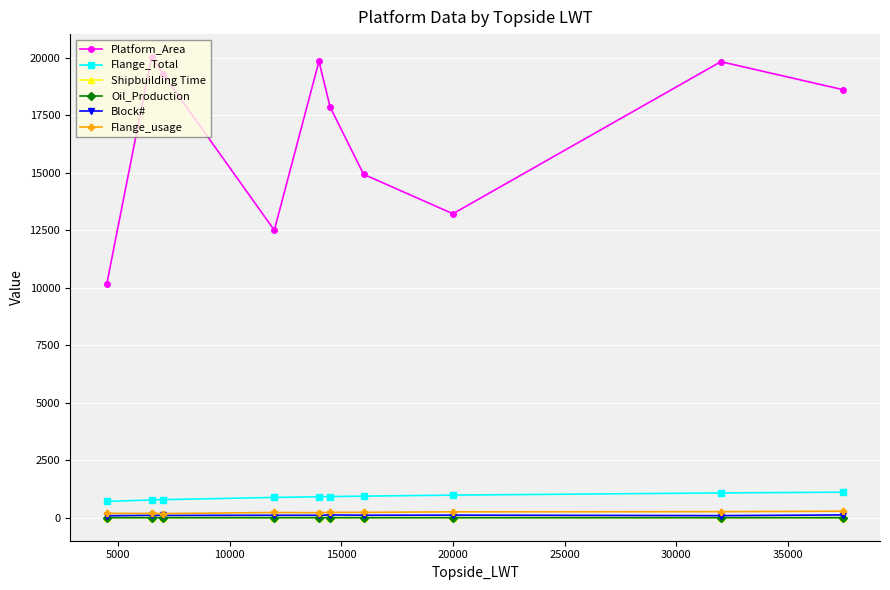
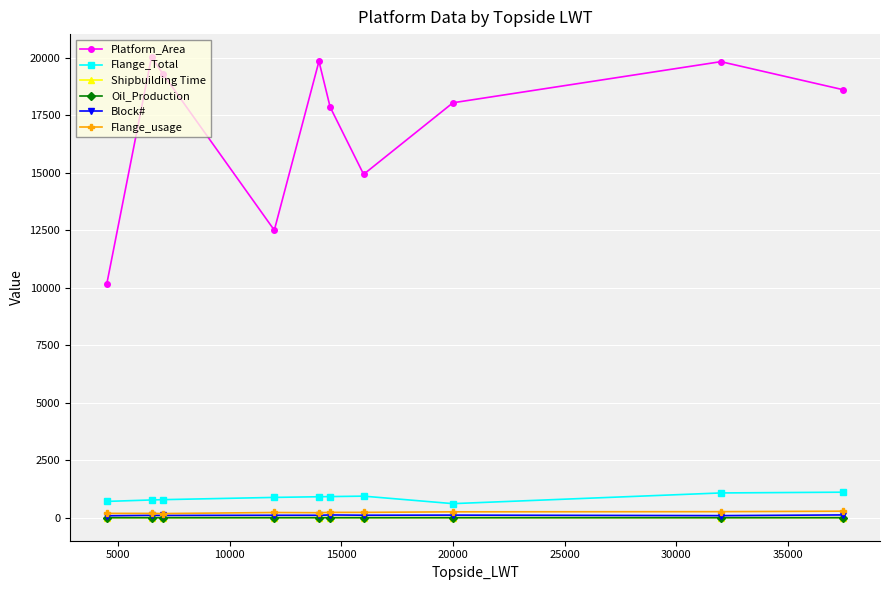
  {
    "Platform_Area": {
-     "20000": 13200
+     "20000": 18000
    },
    "Flange_Total": {
-     "20000": 1000
+     "20000": 600
    },
    "Oil_Production": {
      "20000": 0
    },
    "Flange_usage": {
      "20000": 300
    }
  }
